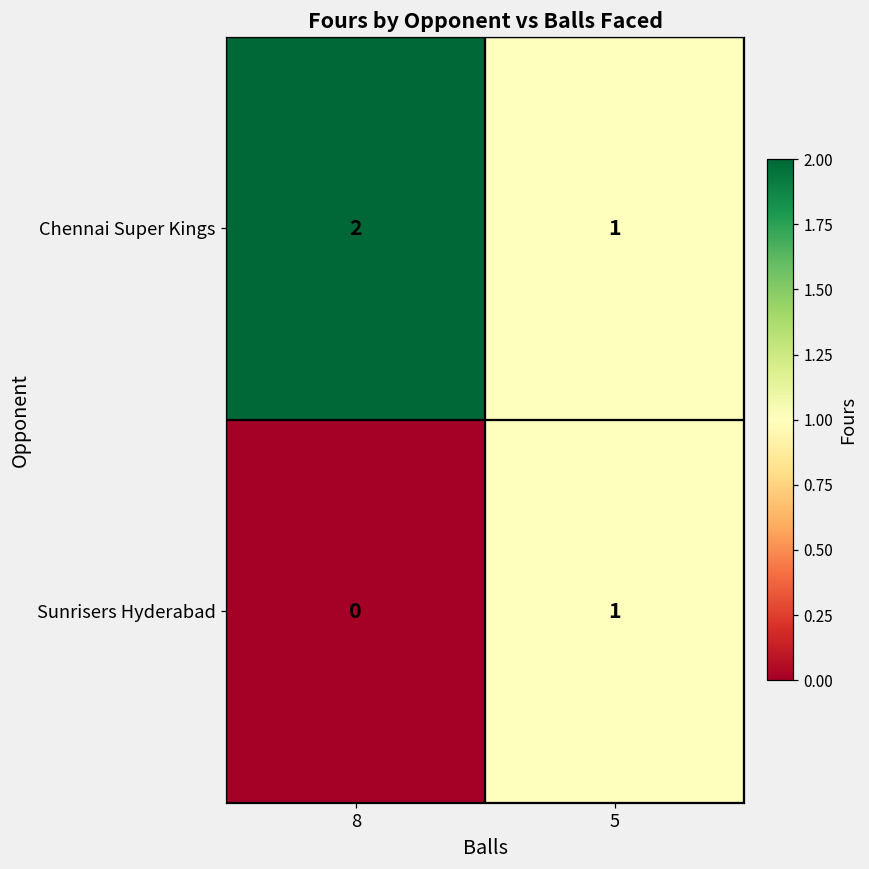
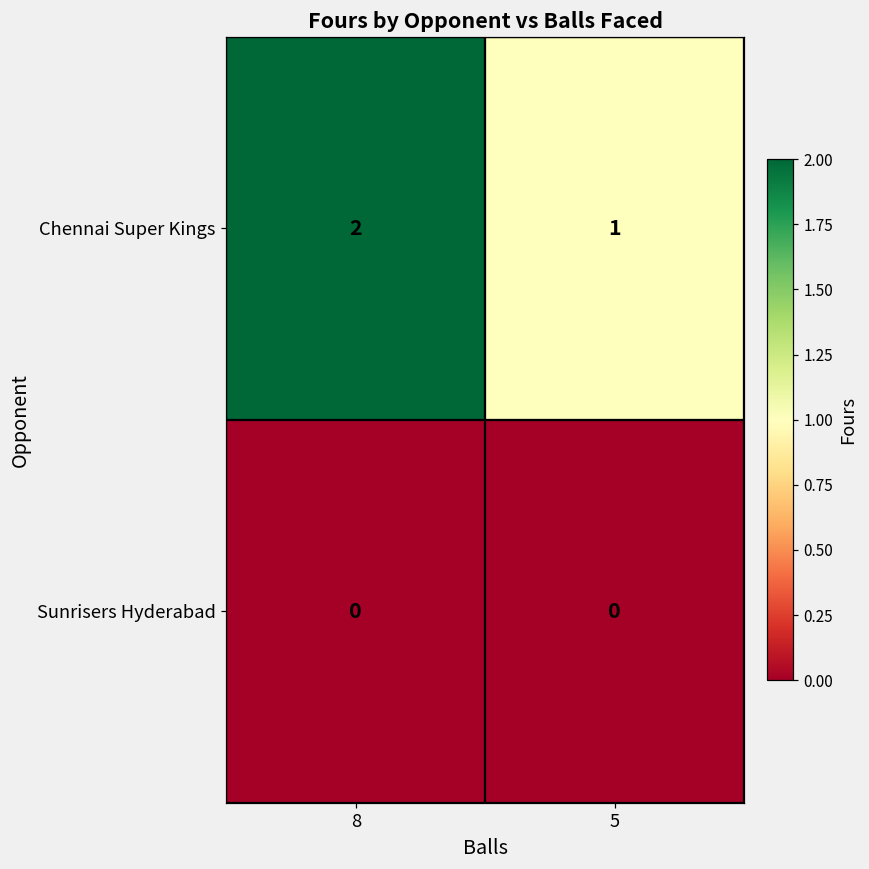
  {
    "Chennai Super Kings": {
      "8": 2,
      "5": 1
    },
    "Sunrisers Hyderabad": {
      "8": 0,
-     "5": 1
+     "5": 0
    }
  }
